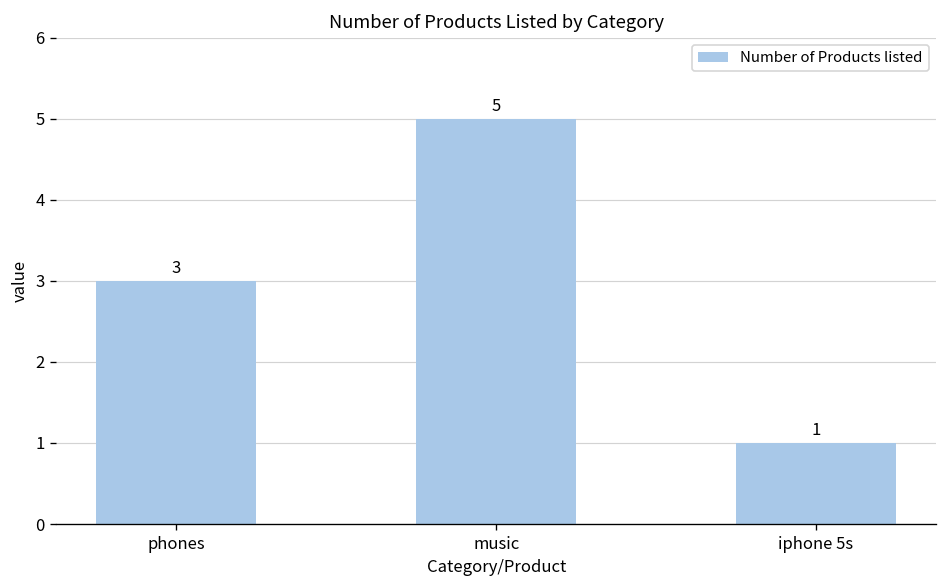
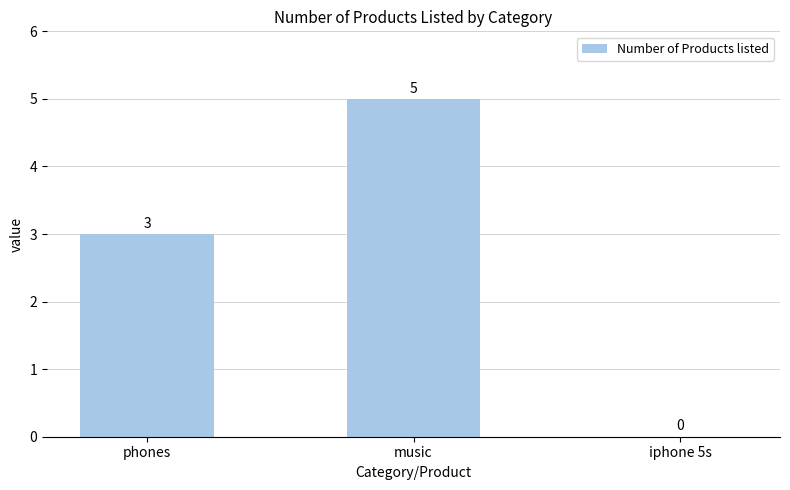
  {
    "phones": 3,
    "music": 5,
-   "iphone 5s": 1
+   "iphone 5s": 0
  }
